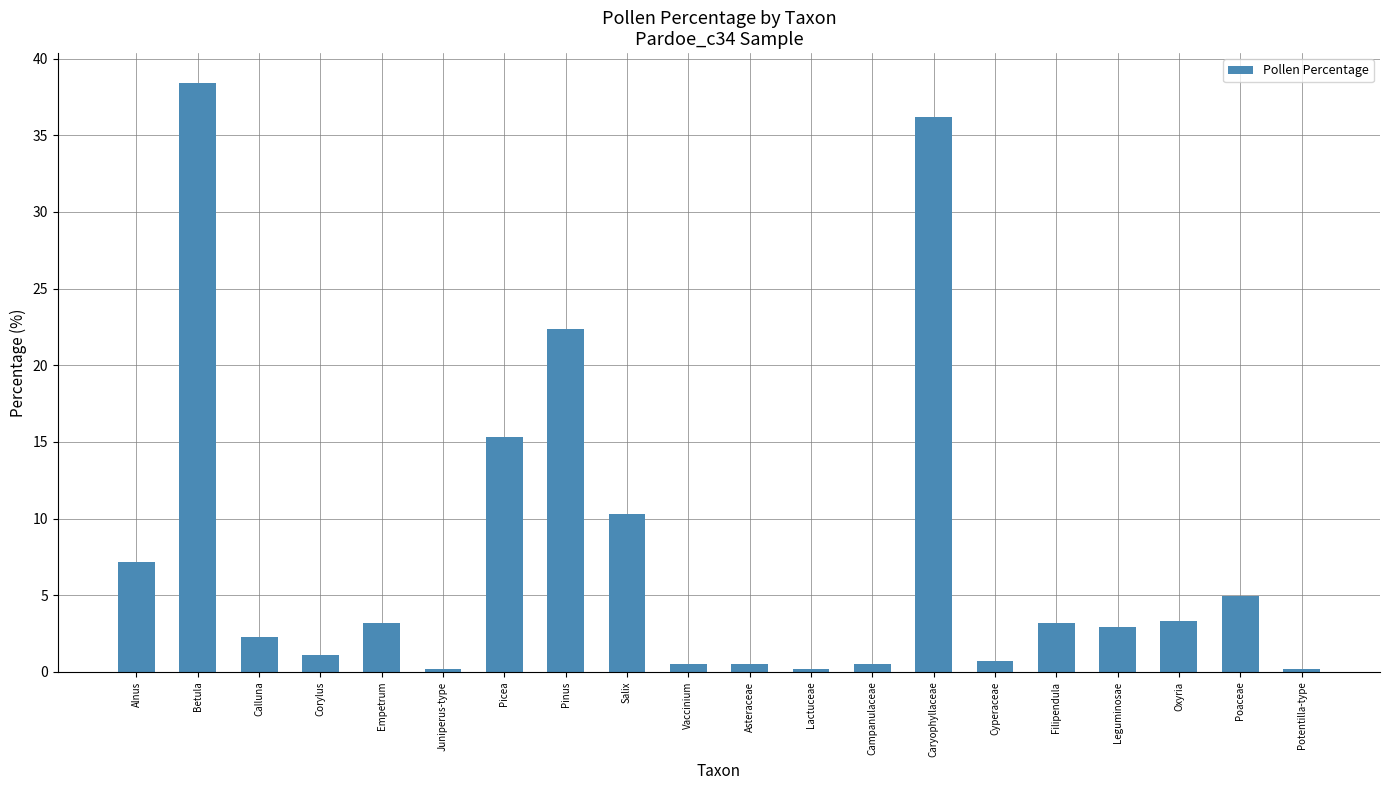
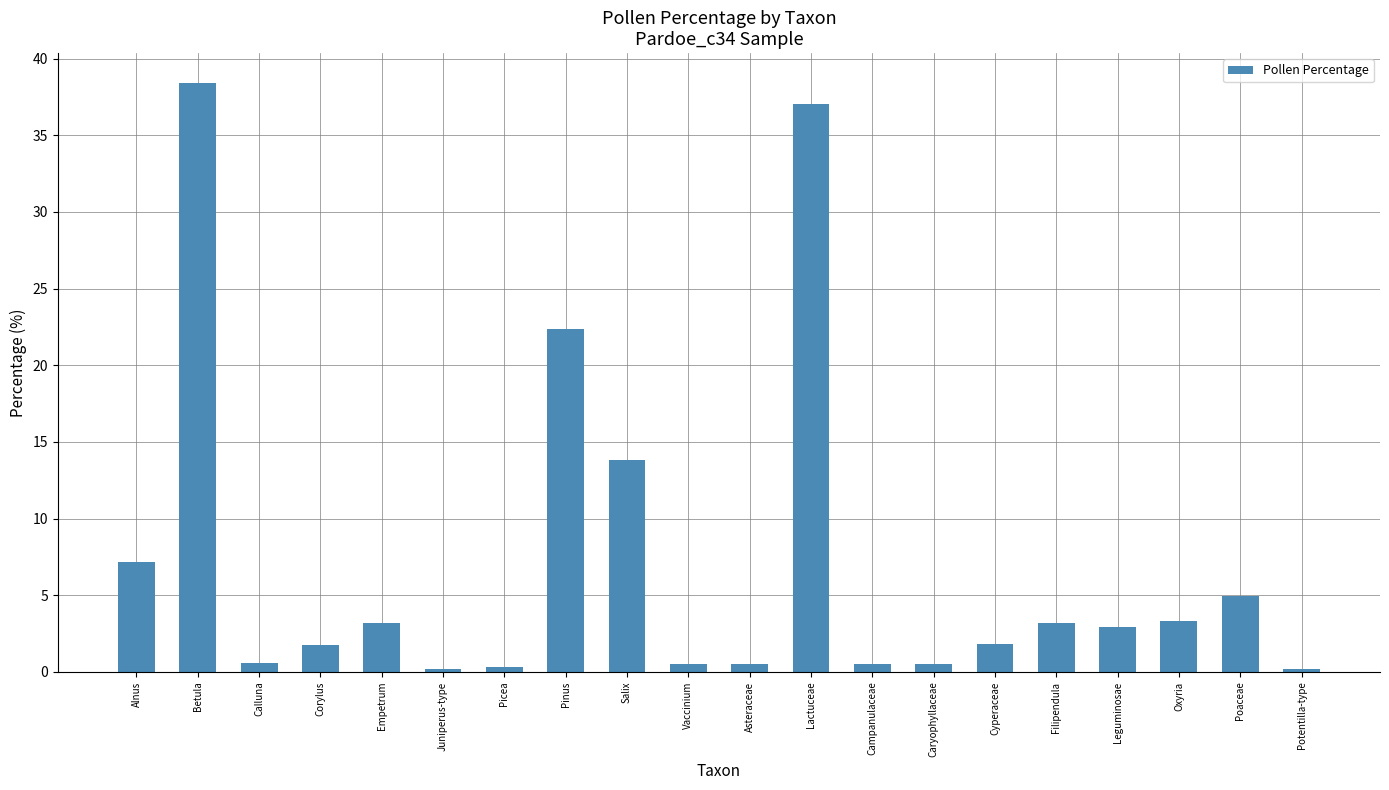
  {
    "Alnus": 7.1,
    "Betula": 38.4,
-   "Calluna": 2.3,
-   "Corylus": 1.1,
+   "Calluna": 0.6,
+   "Corylus": 1.8,
    "Empetrum": 3.2,
    "Juniperus-type": 0.2,
-   "Picea": 15.3,
+   "Picea": 0.4,
    "Pinus": 22.3,
-   "Salix": 10.3,
+   "Salix": 13.8,
    "Vaccinium": 0.5,
    "Asteraceae": 0.5,
-   "Lactuceae": 0.2,
+   "Lactuceae": 37.0,
    "Campanulaceae": 0.5,
-   "Caryophyllaceae": 36.2,
-   "Cyperaceae": 0.7,
+   "Caryophyllaceae": 0.5,
+   "Cyperaceae": 1.8,
    "Filipendula": 3.2,
    "Leguminosae": 2.9,
    "Oxyria": 3.3,
    "Poaceae": 5.0,
    "Potentilla-type": 0.2
  }
